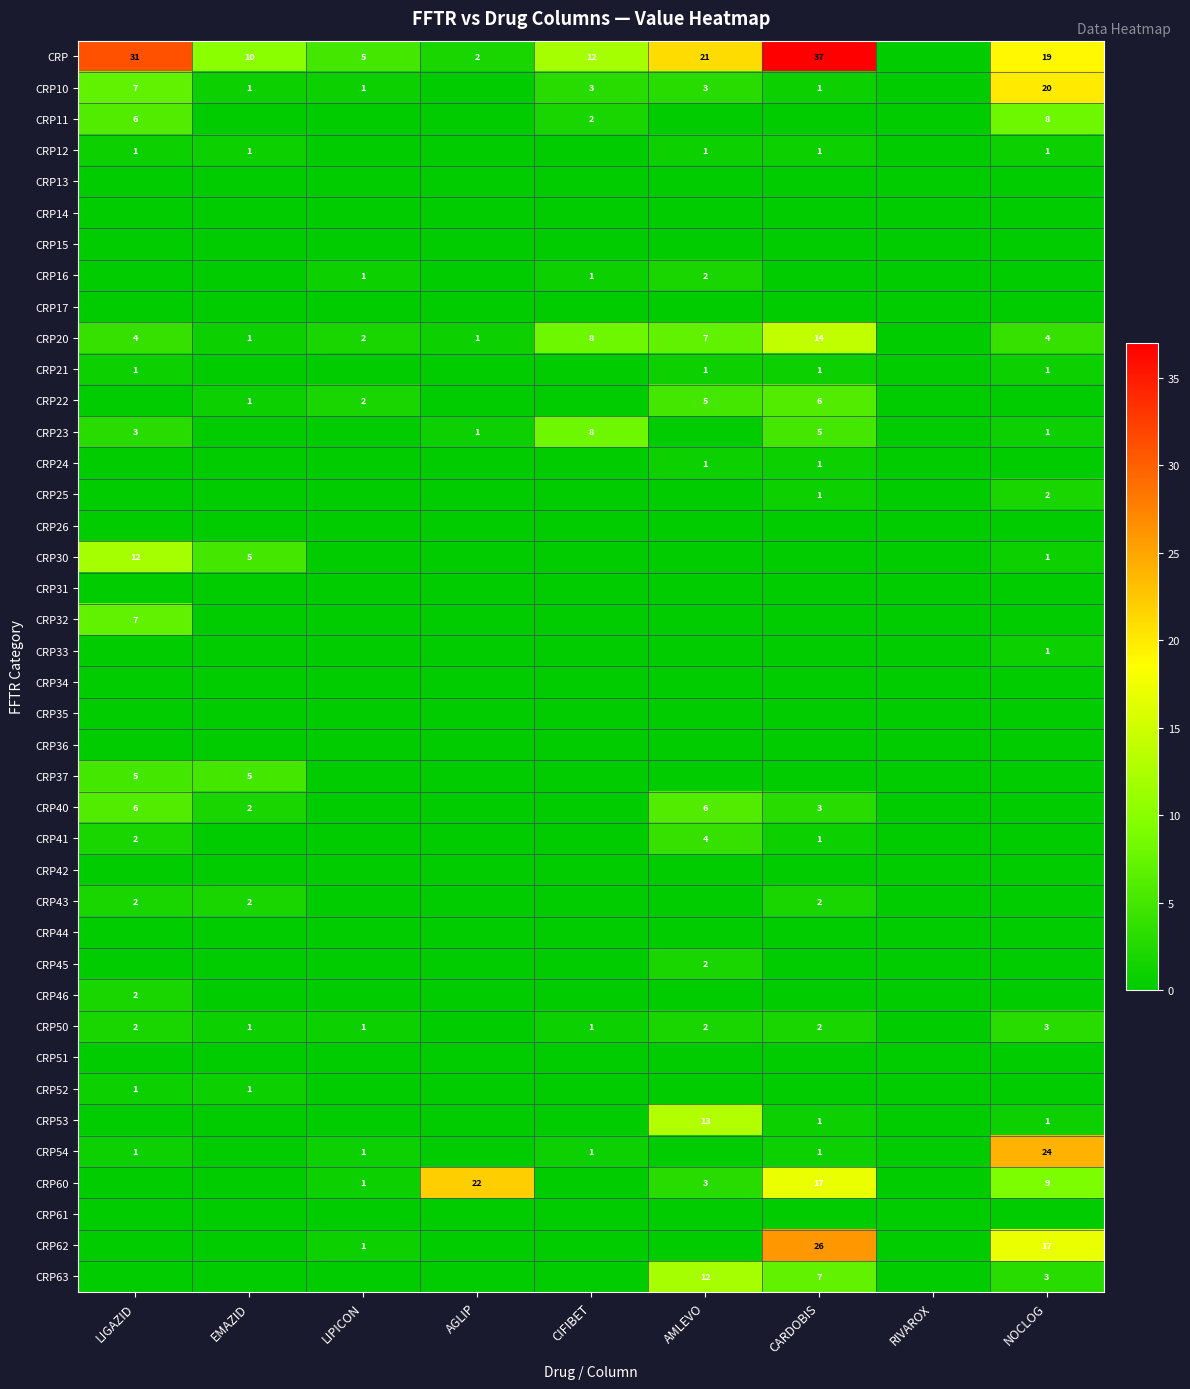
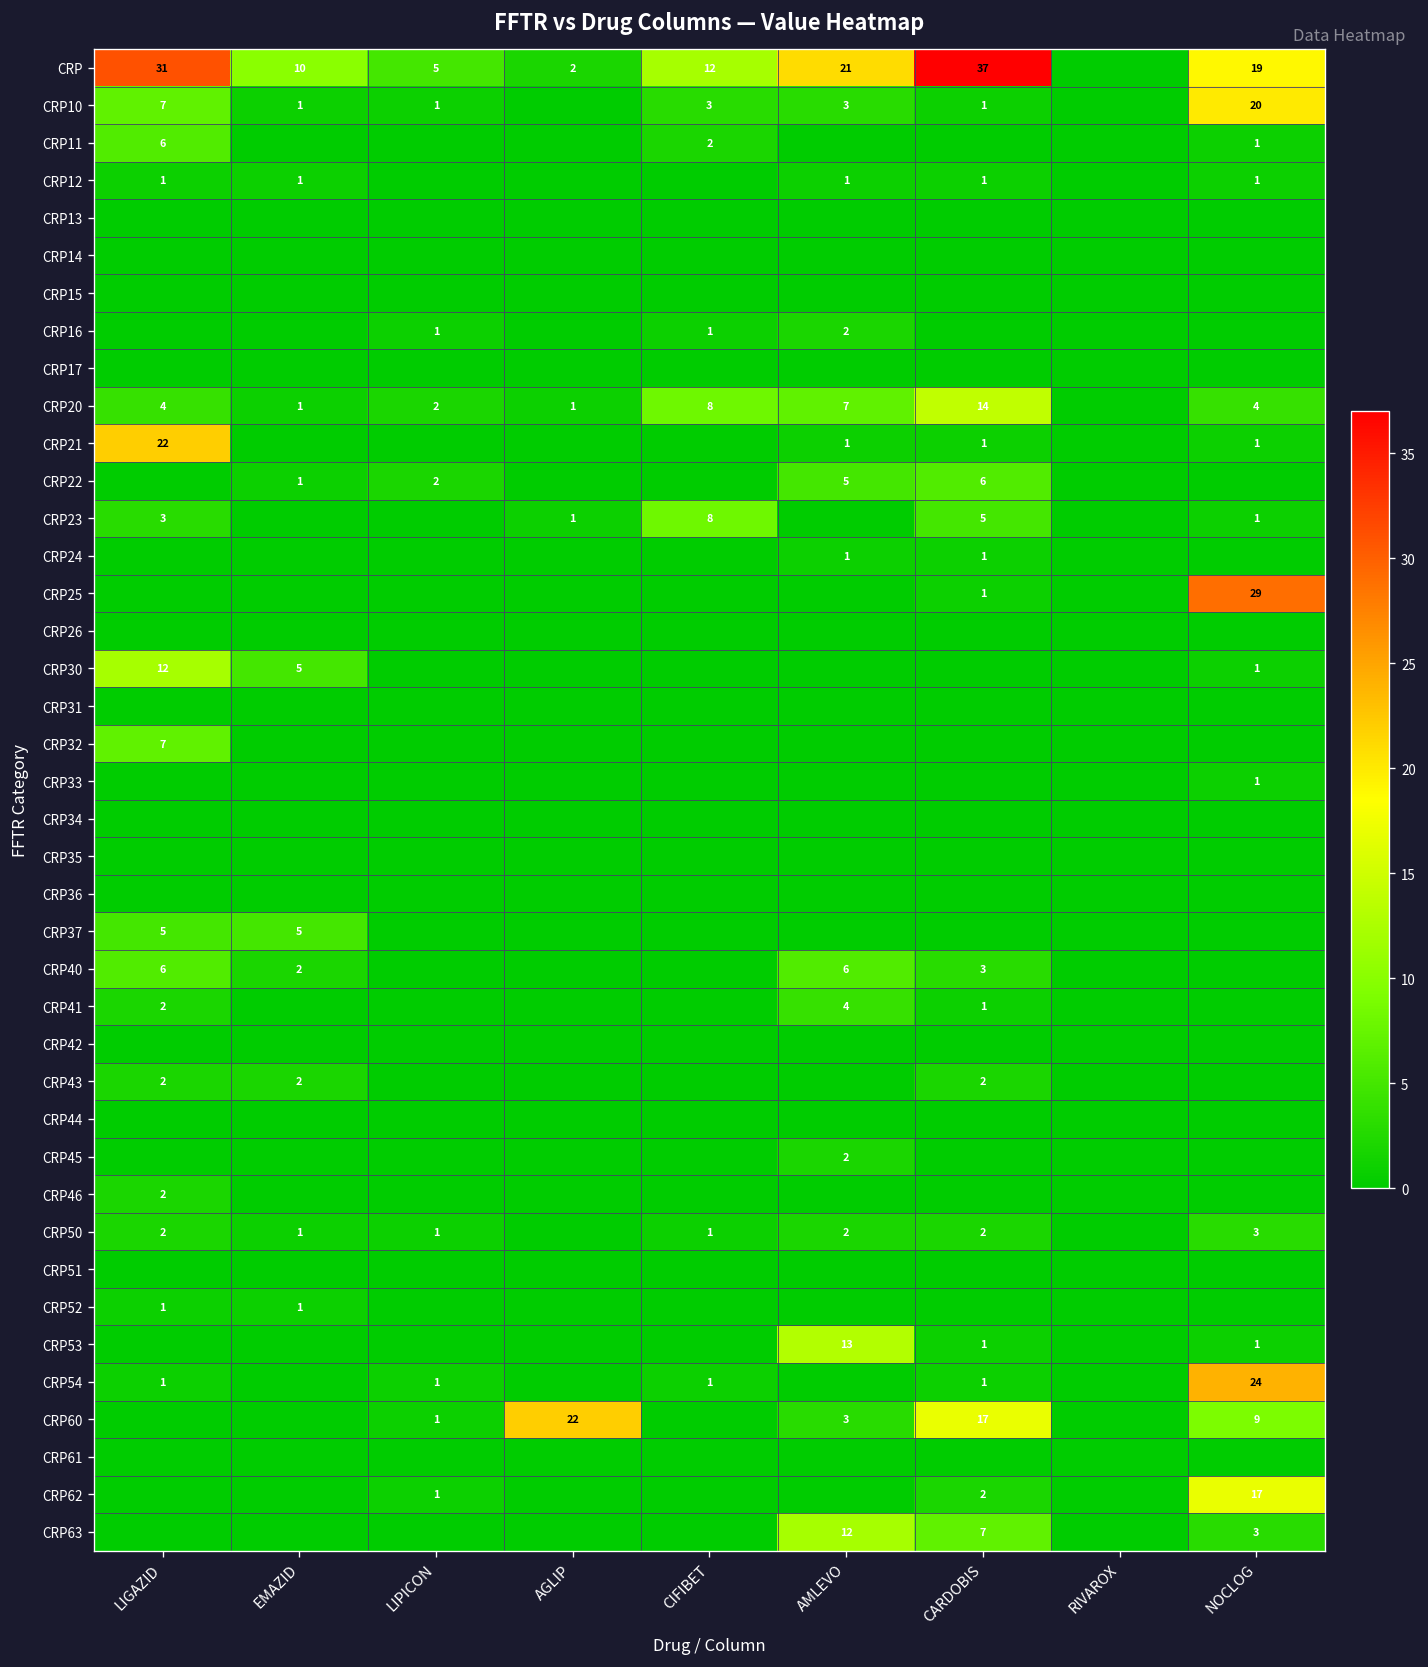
  {
    "CRP": {
      "LIGAZID": 31,
      "EMAZID": 10,
      "LIPICON": 5,
      "AGLIP": 2,
      "CIFIBET": 12,
      "AMLEVO": 21,
      "CARDOBIS": 37,
      "NOCLOG": 19
    },
    "CRP10": {
      "LIGAZID": 7,
      "EMAZID": 1,
      "LIPICON": 1,
      "CIFIBET": 3,
      "AMLEVO": 3,
      "CARDOBIS": 1,
      "NOCLOG": 20
    },
    "CRP11": {
      "LIGAZID": 6,
      "CIFIBET": 2,
-     "NOCLOG": 8
+     "NOCLOG": 1
    },
    "CRP12": {
      "LIGAZID": 1,
      "EMAZID": 1,
      "AMLEVO": 1,
      "CARDOBIS": 1,
      "NOCLOG": 1
    },
    "CRP16": {
      "LIPICON": 1,
      "CIFIBET": 1,
      "AMLEVO": 2
    },
    "CRP20": {
      "LIGAZID": 4,
      "EMAZID": 1,
      "LIPICON": 2,
      "AGLIP": 1,
      "CIFIBET": 8,
      "AMLEVO": 7,
      "CARDOBIS": 14,
      "NOCLOG": 4
    },
    "CRP21": {
-     "LIGAZID": 1,
+     "LIGAZID": 22,
      "AMLEVO": 1,
      "CARDOBIS": 1,
      "NOCLOG": 1
    },
    "CRP22": {
      "EMAZID": 1,
      "LIPICON": 2,
      "AMLEVO": 5,
      "CARDOBIS": 6
    },
    "CRP23": {
      "LIGAZID": 3,
      "AGLIP": 1,
      "CIFIBET": 8,
      "CARDOBIS": 5,
      "NOCLOG": 1
    },
    "CRP24": {
      "AMLEVO": 1,
      "CARDOBIS": 1
    },
    "CRP25": {
      "CARDOBIS": 1,
-     "NOCLOG": 2
+     "NOCLOG": 29
    },
    "CRP30": {
      "LIGAZID": 12,
      "EMAZID": 5,
      "NOCLOG": 1
    },
    "CRP32": {
      "LIGAZID": 7
    },
    "CRP33": {
      "NOCLOG": 1
    },
    "CRP37": {
      "LIGAZID": 5,
      "EMAZID": 5
    },
    "CRP40": {
      "LIGAZID": 6,
      "EMAZID": 2,
      "AMLEVO": 6,
      "CARDOBIS": 3
    },
    "CRP41": {
      "LIGAZID": 2,
      "AMLEVO": 4,
      "CARDOBIS": 1
    },
    "CRP43": {
      "LIGAZID": 2,
      "EMAZID": 2,
      "CARDOBIS": 2
    },
    "CRP45": {
      "AMLEVO": 2
    },
    "CRP46": {
      "LIGAZID": 2
    },
    "CRP50": {
      "LIGAZID": 2,
      "EMAZID": 1,
      "LIPICON": 1,
      "CIFIBET": 1,
      "AMLEVO": 2,
      "CARDOBIS": 2,
      "NOCLOG": 3
    },
    "CRP52": {
      "LIGAZID": 1,
      "EMAZID": 1
    },
    "CRP53": {
      "AMLEVO": 13,
      "CARDOBIS": 1,
      "NOCLOG": 1
    },
    "CRP54": {
      "LIGAZID": 1,
      "LIPICON": 1,
      "CIFIBET": 1,
      "CARDOBIS": 1,
      "NOCLOG": 24
    },
    "CRP60": {
      "LIPICON": 1,
      "AGLIP": 22,
      "AMLEVO": 3,
      "CARDOBIS": 17,
      "NOCLOG": 9
    },
    "CRP62": {
      "LIPICON": 1,
-     "CARDOBIS": 26,
+     "CARDOBIS": 2,
      "NOCLOG": 17
    },
    "CRP63": {
      "AMLEVO": 12,
      "CARDOBIS": 7,
      "NOCLOG": 3
    }
  }
